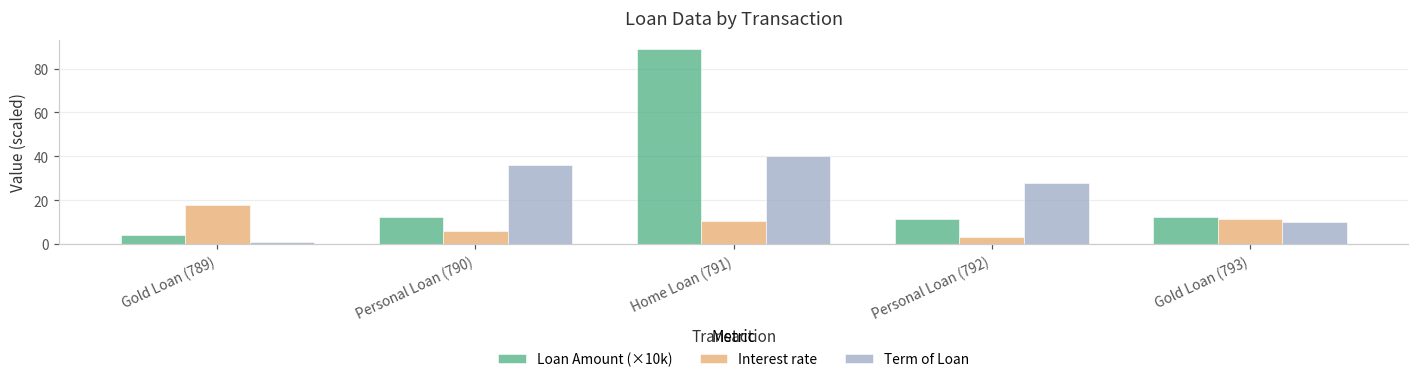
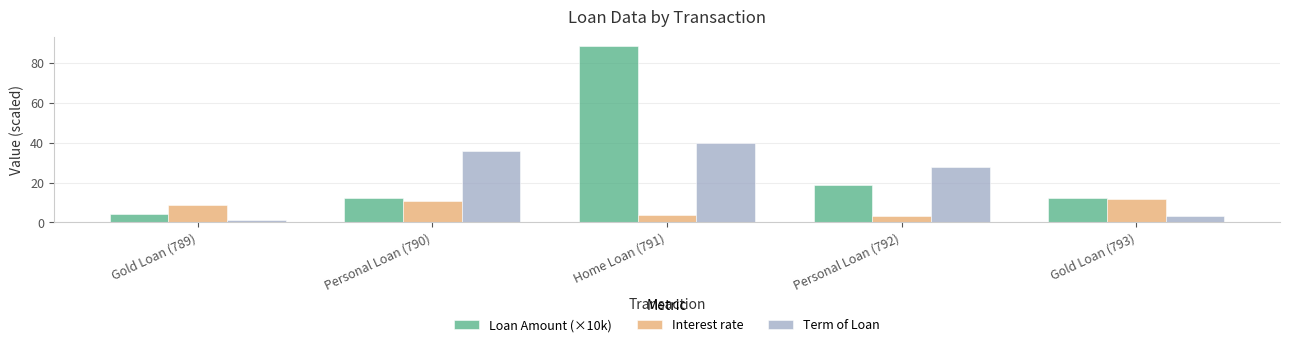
  {
    "Loan Amount (×10k)": {
      "Gold Loan (789)": 4,
      "Personal Loan (790)": 12,
      "Home Loan (791)": 89,
-     "Personal Loan (792)": 12,
+     "Personal Loan (792)": 19,
      "Gold Loan (793)": 13
    },
    "Interest rate": {
-     "Gold Loan (789)": 18,
-     "Personal Loan (790)": 6,
-     "Home Loan (791)": 10,
+     "Gold Loan (789)": 9,
+     "Personal Loan (790)": 11,
+     "Home Loan (791)": 4,
      "Personal Loan (792)": 3,
      "Gold Loan (793)": 12
    },
    "Term of Loan": {
      "Personal Loan (790)": 36,
      "Home Loan (791)": 40,
      "Personal Loan (792)": 28,
-     "Gold Loan (793)": 10
+     "Gold Loan (793)": 3
    }
  }
